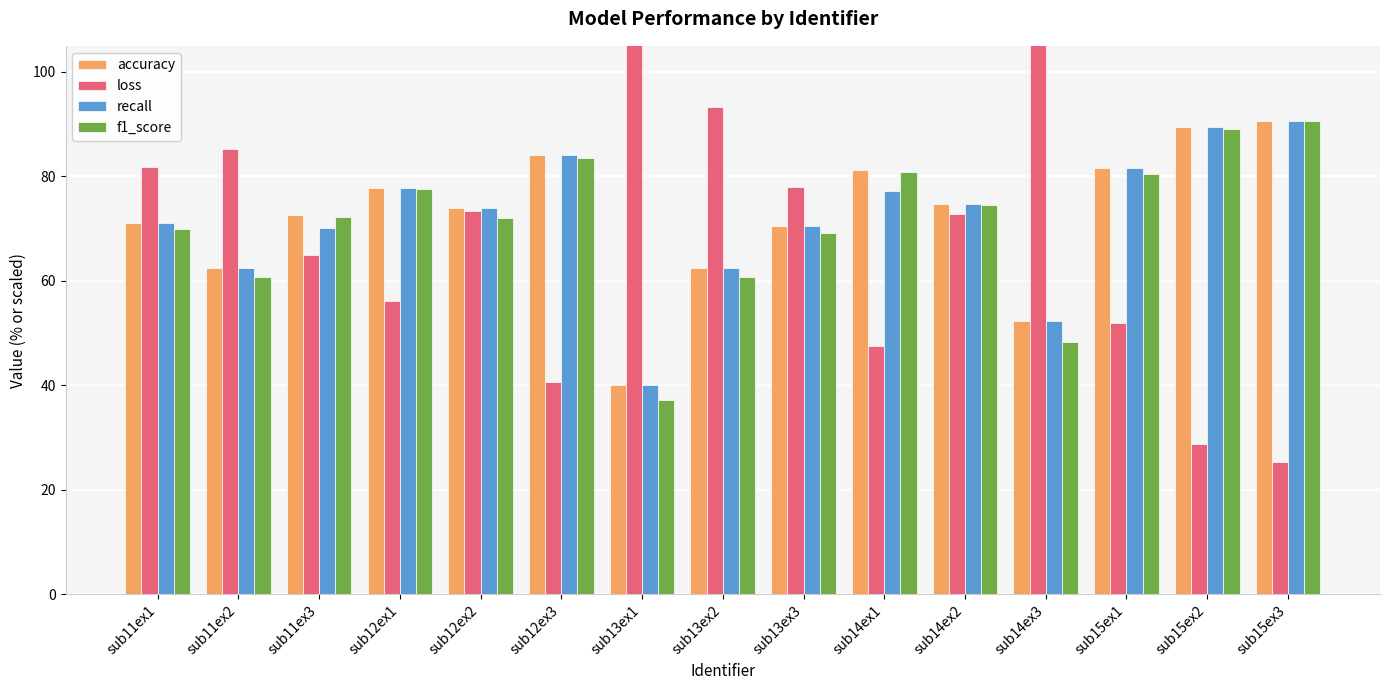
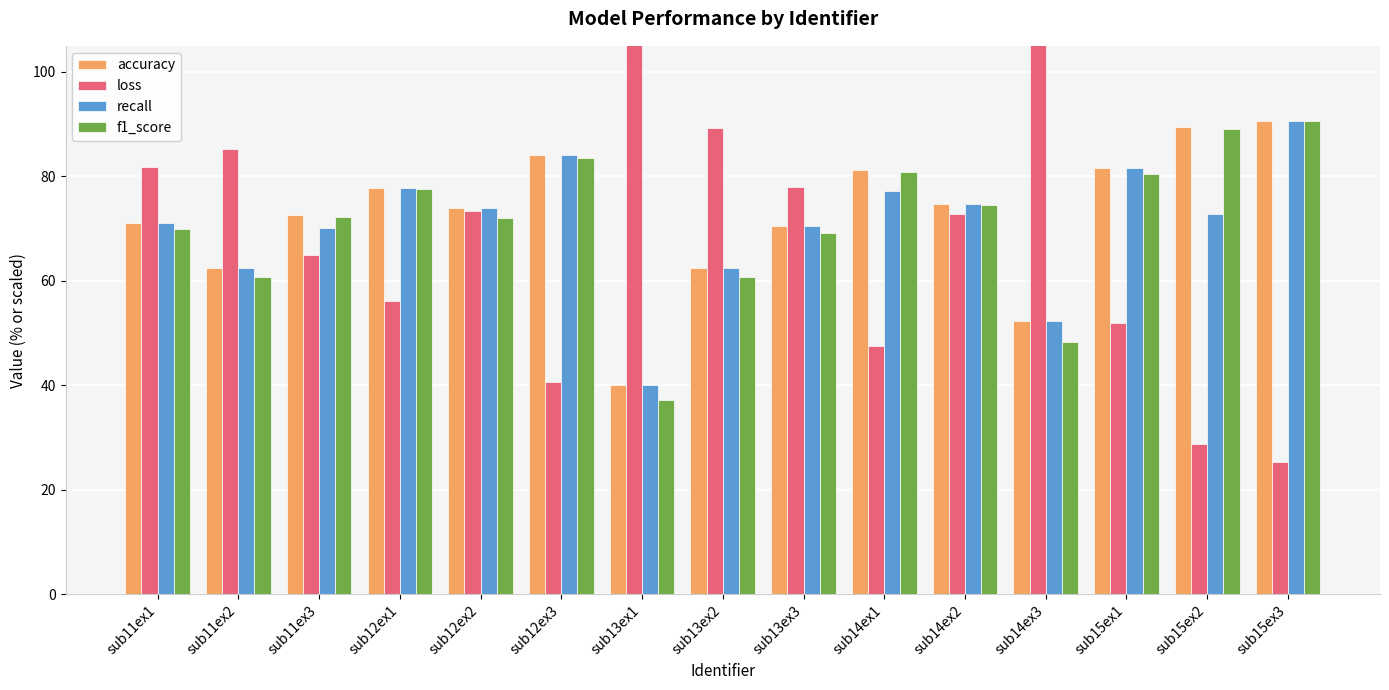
  {
    "accuracy": {
      "sub11ex1": 71,
      "sub11ex2": 62,
      "sub11ex3": 73,
      "sub12ex1": 78,
      "sub12ex2": 74,
      "sub12ex3": 84,
      "sub13ex1": 40,
      "sub13ex2": 62,
      "sub13ex3": 71,
      "sub14ex1": 81,
      "sub14ex2": 75,
      "sub14ex3": 52,
      "sub15ex1": 82,
      "sub15ex2": 90,
      "sub15ex3": 91
    },
    "loss": {
      "sub11ex1": 82,
      "sub11ex2": 85,
      "sub11ex3": 65,
      "sub12ex1": 56,
      "sub12ex2": 73,
      "sub12ex3": 41,
-     "sub13ex2": 93,
+     "sub13ex2": 89,
      "sub13ex3": 78,
      "sub14ex1": 48,
      "sub14ex2": 73,
      "sub15ex1": 52,
      "sub15ex2": 29,
      "sub15ex3": 25
    },
    "recall": {
      "sub11ex1": 71,
      "sub11ex2": 62,
      "sub11ex3": 70,
      "sub12ex1": 78,
      "sub12ex2": 74,
      "sub12ex3": 84,
      "sub13ex1": 40,
      "sub13ex2": 62,
      "sub13ex3": 71,
      "sub14ex1": 77,
      "sub14ex2": 75,
      "sub14ex3": 52,
      "sub15ex1": 82,
-     "sub15ex2": 90,
+     "sub15ex2": 73,
      "sub15ex3": 91
    },
    "f1_score": {
      "sub11ex1": 70,
      "sub11ex2": 61,
      "sub11ex3": 72,
      "sub12ex1": 78,
      "sub12ex2": 72,
      "sub12ex3": 84,
      "sub13ex1": 37,
      "sub13ex2": 61,
      "sub13ex3": 69,
      "sub14ex1": 81,
      "sub14ex2": 75,
      "sub14ex3": 48,
      "sub15ex1": 80,
      "sub15ex2": 89,
      "sub15ex3": 91
    }
  }
